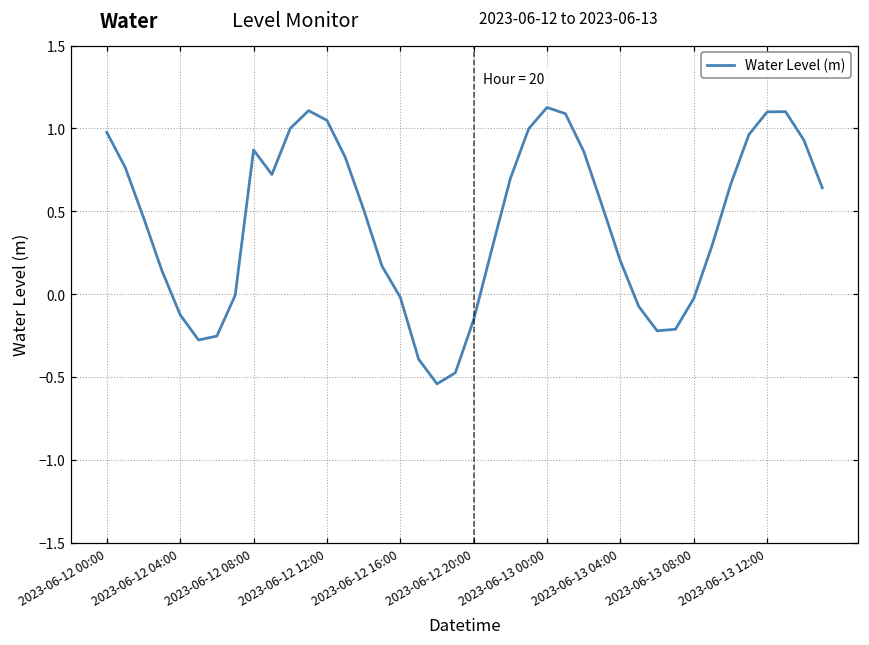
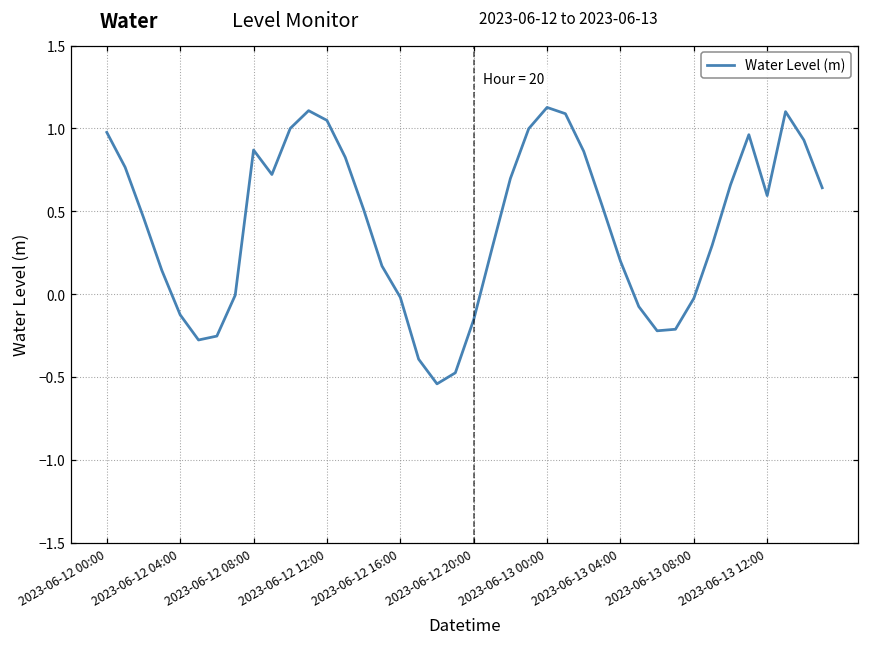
  {
    "2023-06-12 00:00": 0.98,
    "2023-06-12 04:00": -0.12,
    "2023-06-12 08:00": 0.87,
    "2023-06-12 12:00": 1.05,
    "2023-06-12 16:00": -0.02,
    "2023-06-12 20:00": -0.15,
    "2023-06-13 04:00": 0.20,
    "2023-06-13 08:00": -0.02,
-   "2023-06-13 12:00": 1.10
+   "2023-06-13 12:00": 0.60
  }
